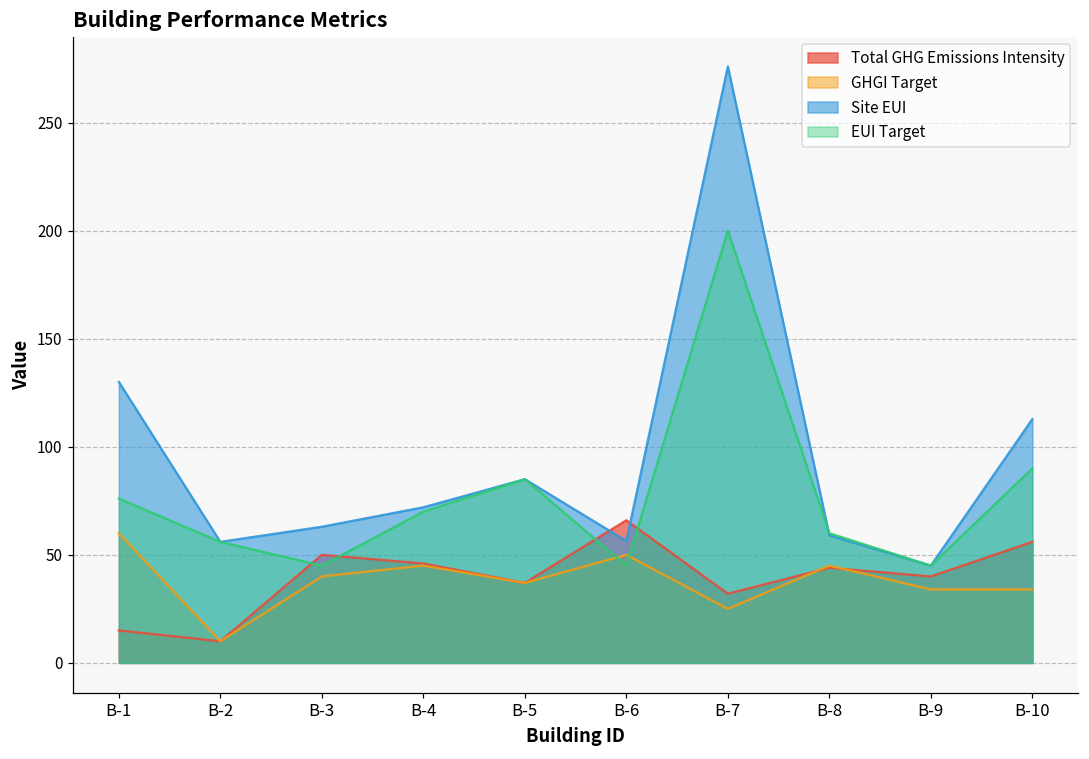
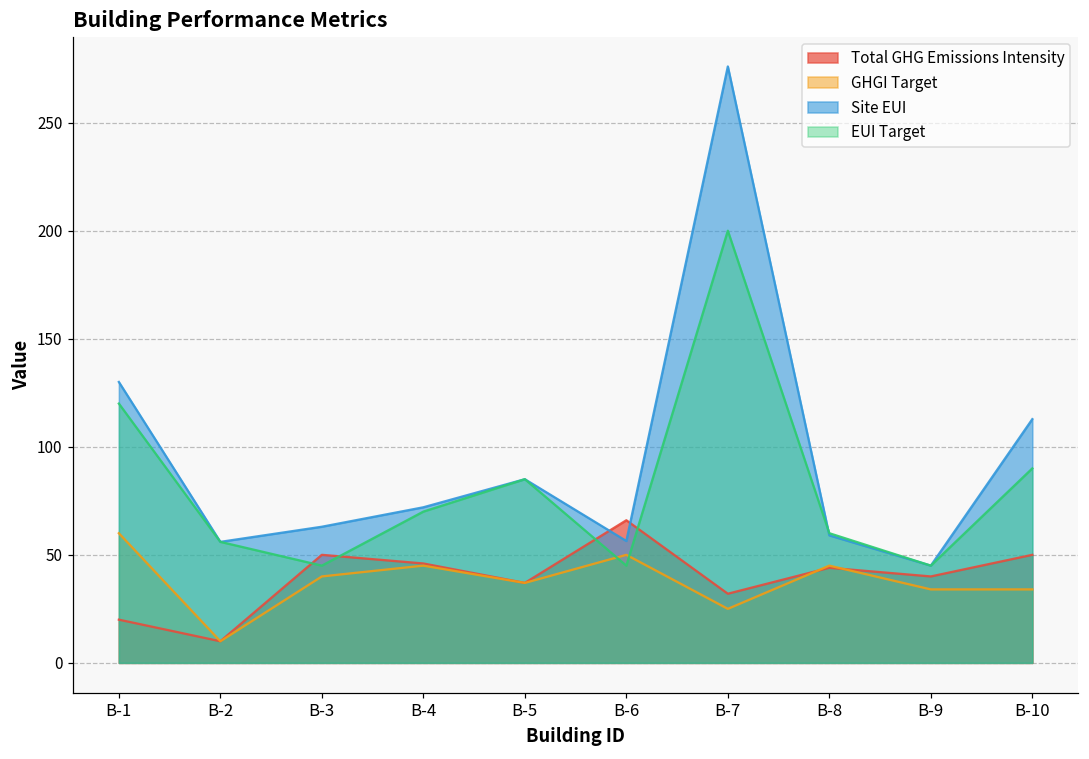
  {
    "Total GHG Emissions Intensity": {
-     "B-1": 15,
+     "B-1": 20,
      "B-3": 50,
      "B-6": 66,
      "B-7": 32,
      "B-9": 40,
-     "B-10": 56
+     "B-10": 50
    },
    "GHGI Target": {
      "B-1": 60,
      "B-3": 40,
      "B-6": 50,
      "B-7": 25,
      "B-9": 34,
      "B-10": 34
    },
    "Site EUI": {
      "B-1": 130,
      "B-3": 63,
      "B-4": 72,
      "B-6": 56,
      "B-7": 276,
      "B-10": 113
    },
    "EUI Target": {
-     "B-1": 76,
+     "B-1": 120,
      "B-3": 45,
      "B-4": 70,
      "B-6": 45,
      "B-7": 200,
      "B-10": 90
    }
  }
